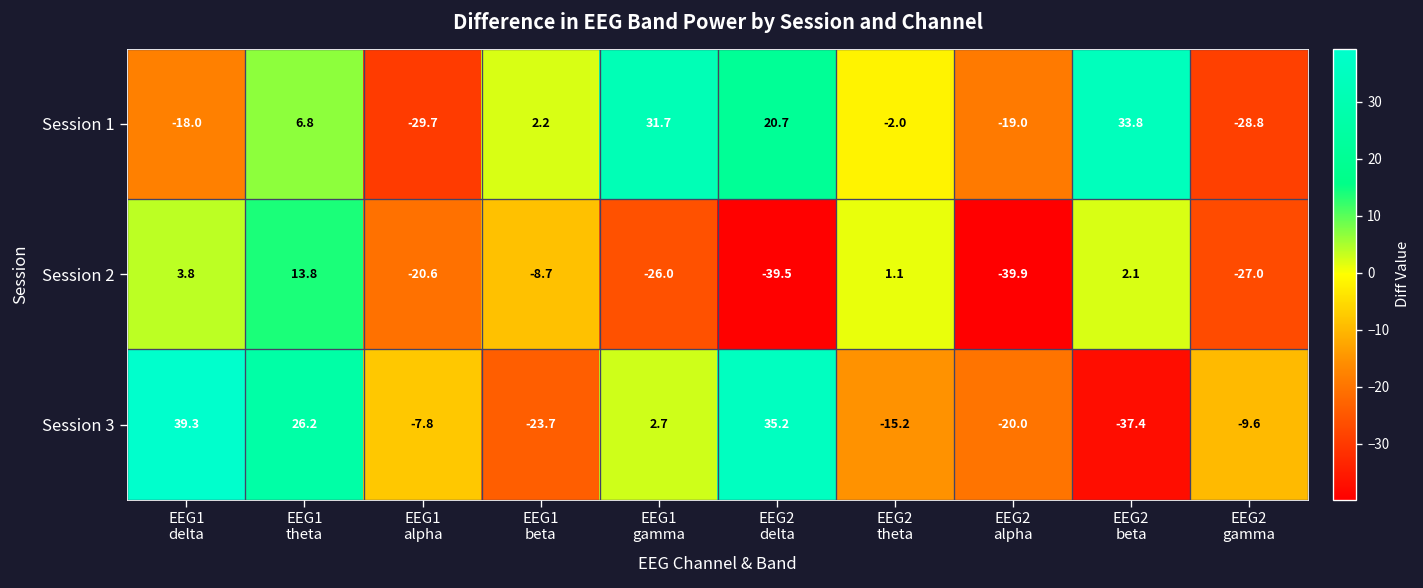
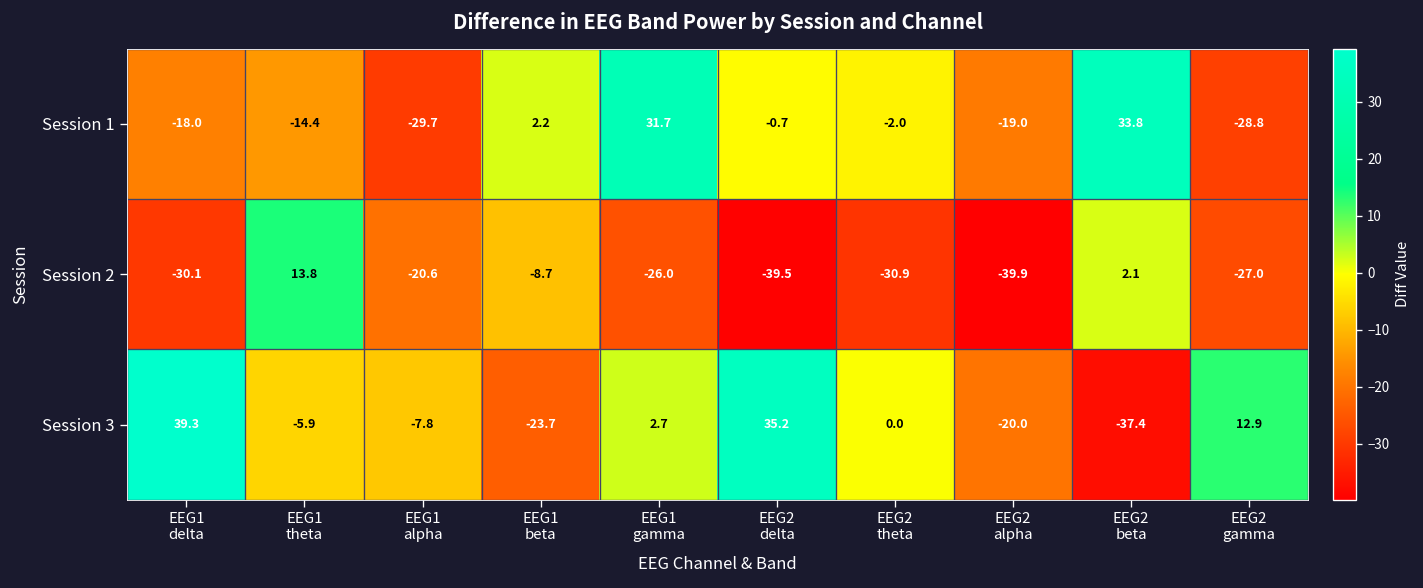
  {
    "Session 1": {
      "EEG1 delta": -18.0,
-     "EEG1 theta": 6.8,
+     "EEG1 theta": -14.4,
      "EEG1 alpha": -29.7,
      "EEG1 beta": 2.2,
      "EEG1 gamma": 31.7,
-     "EEG2 delta": 20.7,
+     "EEG2 delta": -0.7,
      "EEG2 theta": -2.0,
      "EEG2 alpha": -19.0,
      "EEG2 beta": 33.8,
      "EEG2 gamma": -28.8
    },
    "Session 2": {
-     "EEG1 delta": 3.8,
+     "EEG1 delta": -30.1,
      "EEG1 theta": 13.8,
      "EEG1 alpha": -20.6,
      "EEG1 beta": -8.7,
      "EEG1 gamma": -26.0,
      "EEG2 delta": -39.5,
-     "EEG2 theta": 1.1,
+     "EEG2 theta": -30.9,
      "EEG2 alpha": -39.9,
      "EEG2 beta": 2.1,
      "EEG2 gamma": -27.0
    },
    "Session 3": {
      "EEG1 delta": 39.3,
-     "EEG1 theta": 26.2,
+     "EEG1 theta": -5.9,
      "EEG1 alpha": -7.8,
      "EEG1 beta": -23.7,
      "EEG1 gamma": 2.7,
      "EEG2 delta": 35.2,
-     "EEG2 theta": -15.2,
+     "EEG2 theta": 0.0,
      "EEG2 alpha": -20.0,
      "EEG2 beta": -37.4,
-     "EEG2 gamma": -9.6
+     "EEG2 gamma": 12.9
    }
  }
